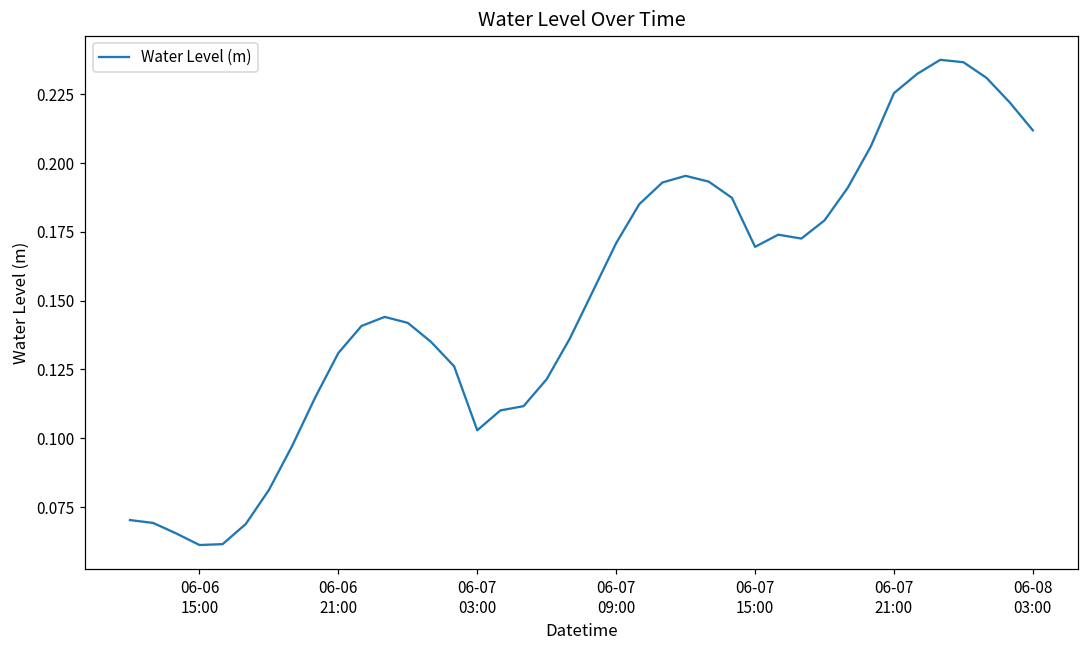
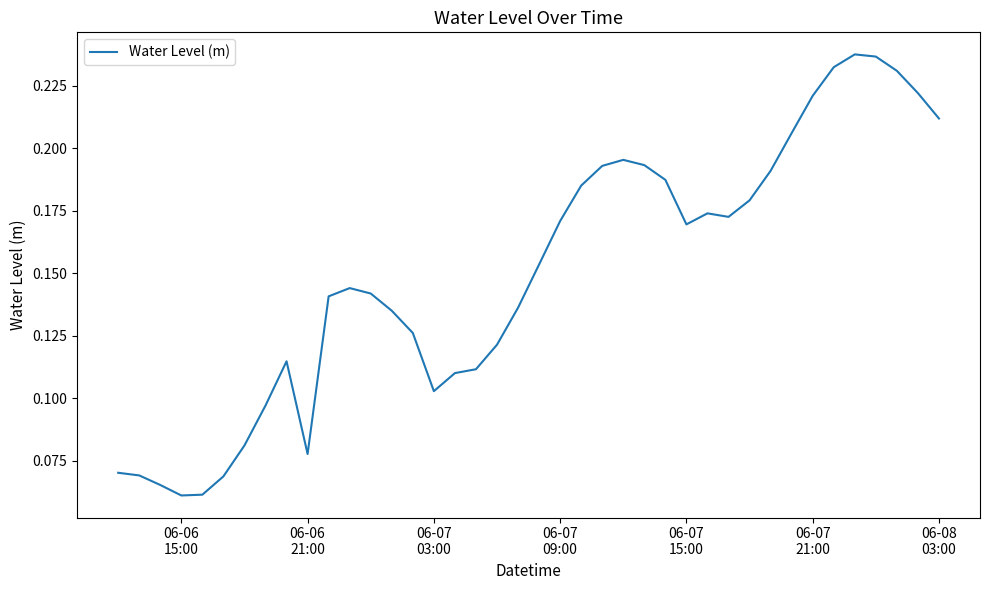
  {
    "06-06 15:00": 0.061,
-   "06-06 21:00": 0.131,
+   "06-06 21:00": 0.078,
    "06-07 03:00": 0.103,
    "06-07 09:00": 0.171,
    "06-07 15:00": 0.170,
-   "06-07 21:00": 0.225,
+   "06-07 21:00": 0.221,
    "06-08 03:00": 0.212
  }
